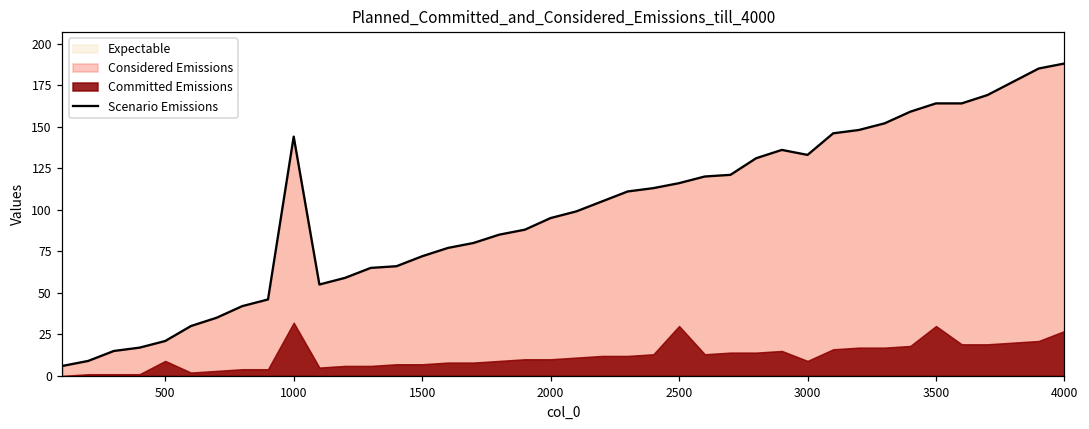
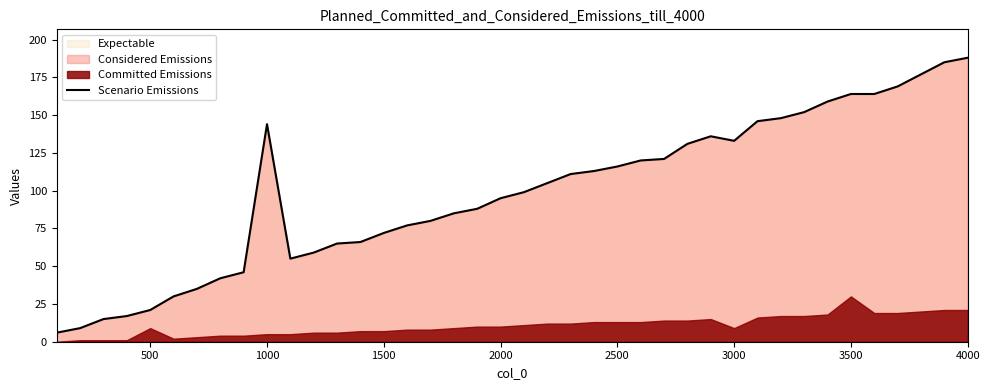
  {
    "Considered Emissions": {
      "500": 21,
      "1000": 144,
      "1500": 72,
      "2000": 95,
      "2500": 116,
      "3000": 133,
      "3500": 164,
      "4000": 188
    },
    "Committed Emissions": {
      "500": 9,
-     "1000": 32,
+     "1000": 5,
      "1500": 7,
      "2000": 10,
-     "2500": 30,
+     "2500": 13,
      "3000": 9,
      "3500": 30,
-     "4000": 27
+     "4000": 21
    }
  }
